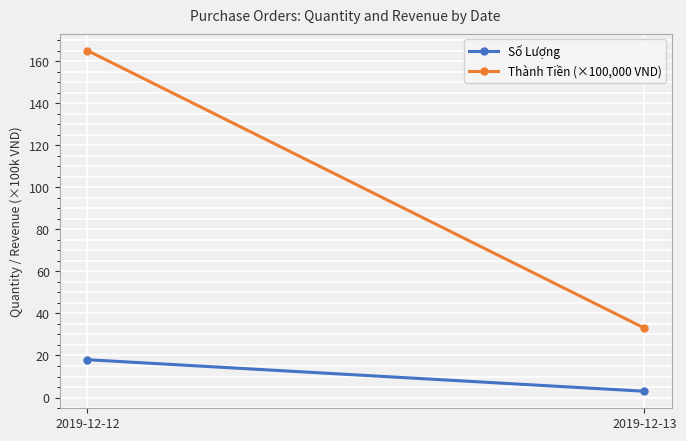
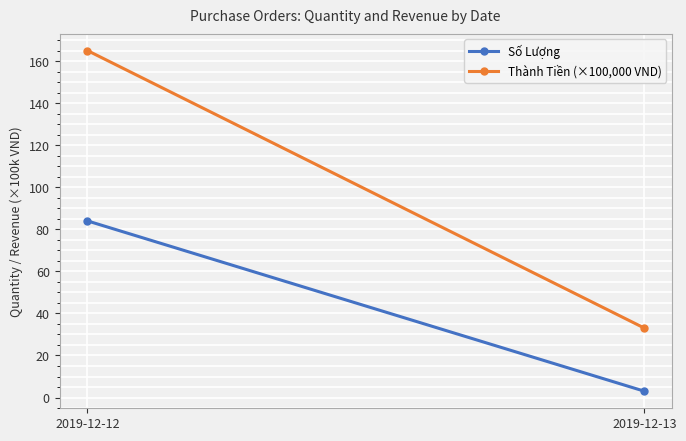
  {
    "Số Lượng": {
-     "2019-12-12": 18,
+     "2019-12-12": 84,
      "2019-12-13": 3
    },
    "Thành Tiền (×100,000 VND)": {
      "2019-12-12": 165,
      "2019-12-13": 33
    }
  }
